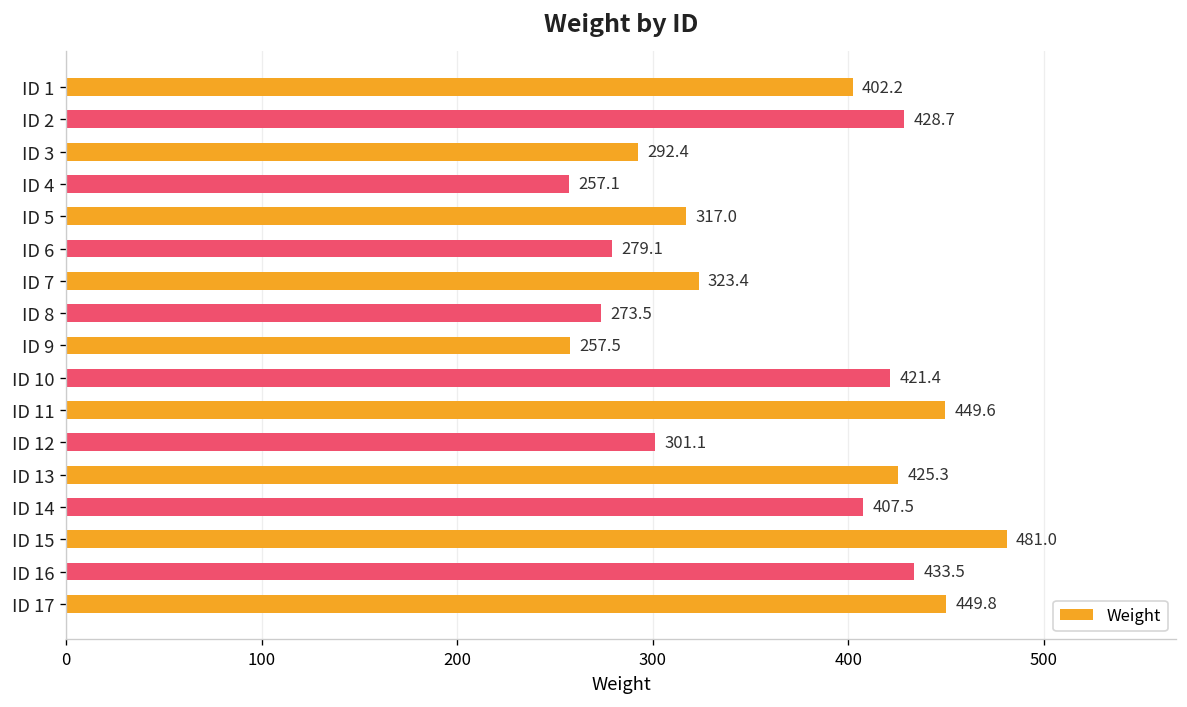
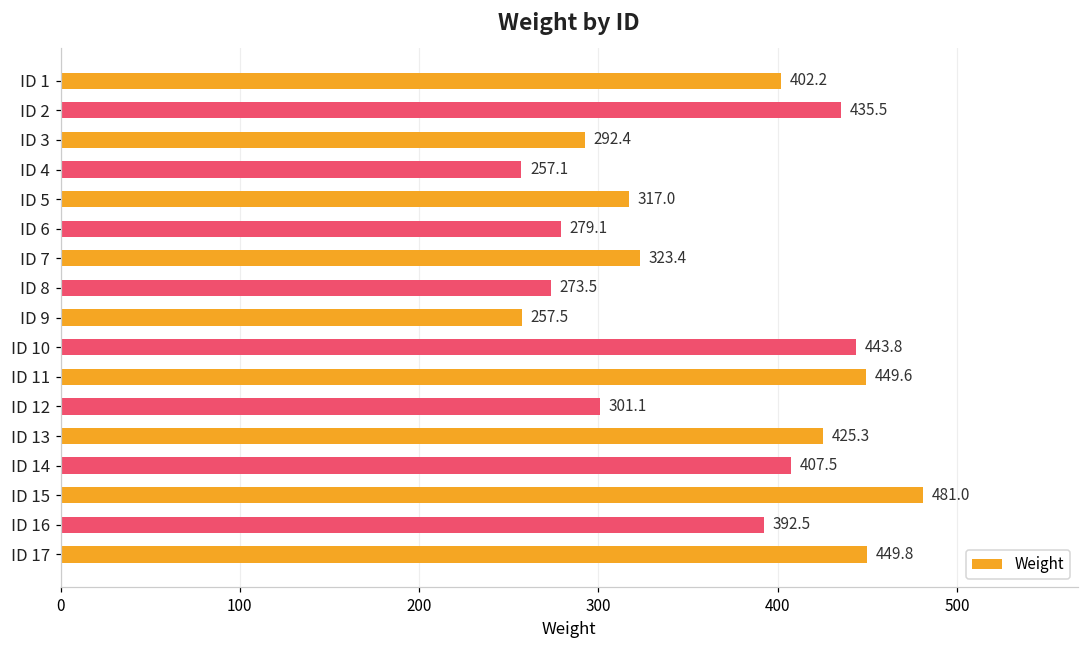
  {
    "ID 1": 402.2,
-   "ID 2": 428.7,
+   "ID 2": 435.5,
    "ID 3": 292.4,
    "ID 4": 257.1,
    "ID 5": 317.0,
    "ID 6": 279.1,
    "ID 7": 323.4,
    "ID 8": 273.5,
    "ID 9": 257.5,
-   "ID 10": 421.4,
+   "ID 10": 443.8,
    "ID 11": 449.6,
    "ID 12": 301.1,
    "ID 13": 425.3,
    "ID 14": 407.5,
    "ID 15": 481.0,
-   "ID 16": 433.5,
+   "ID 16": 392.5,
    "ID 17": 449.8
  }
